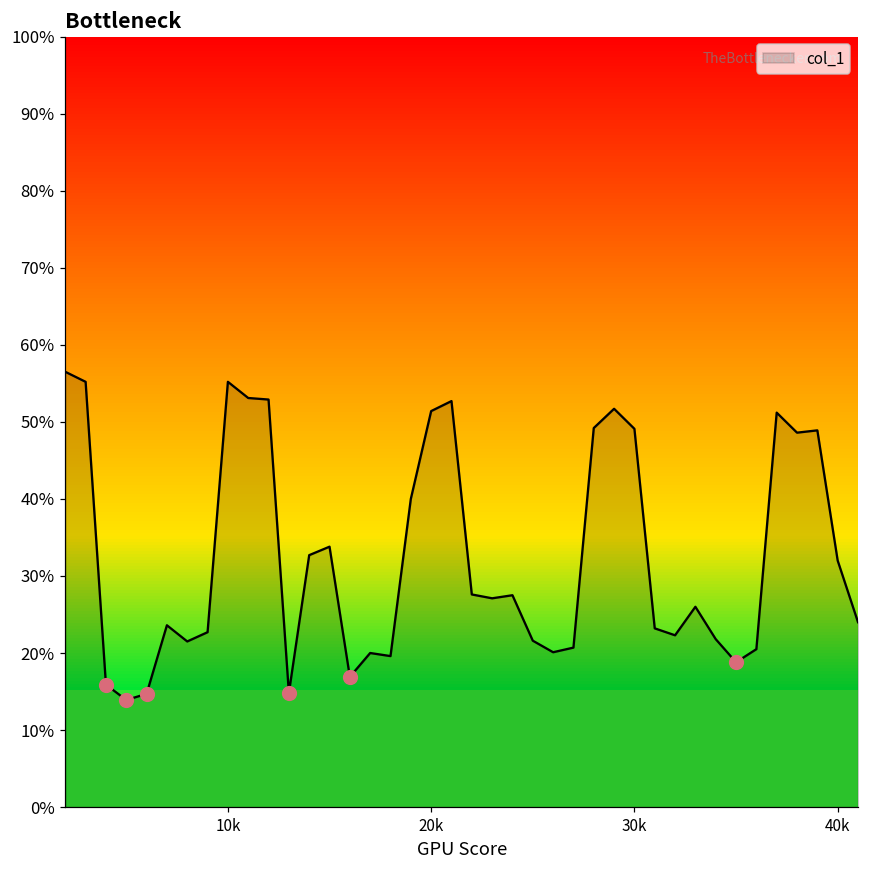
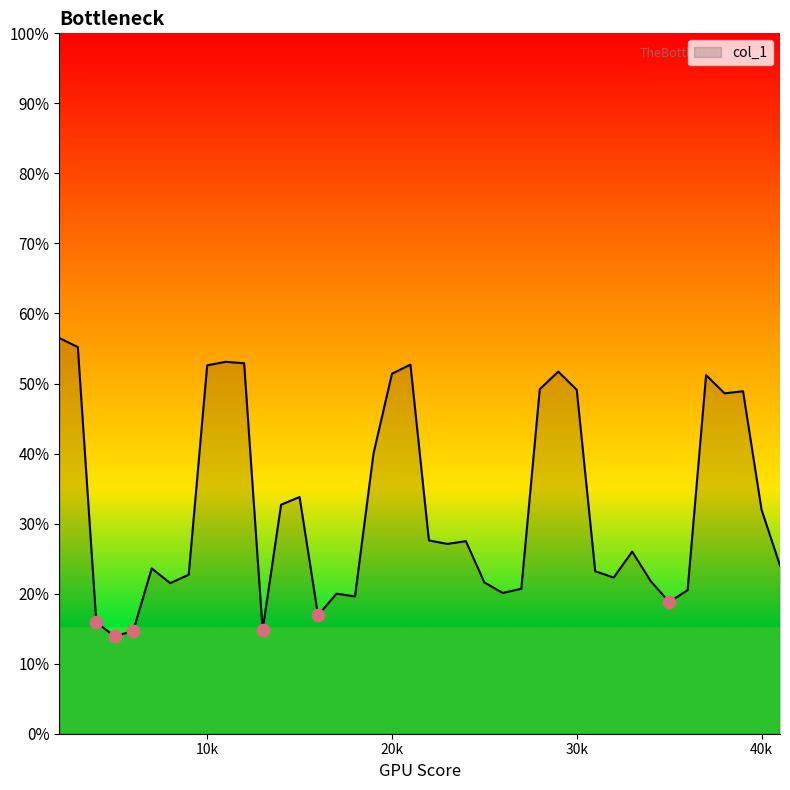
  {
    "col_1": {
-     "10k": "55%",
+     "10k": "53%",
      "20k": "51%",
      "30k": "49%",
      "40k": "32%"
    }
  }
